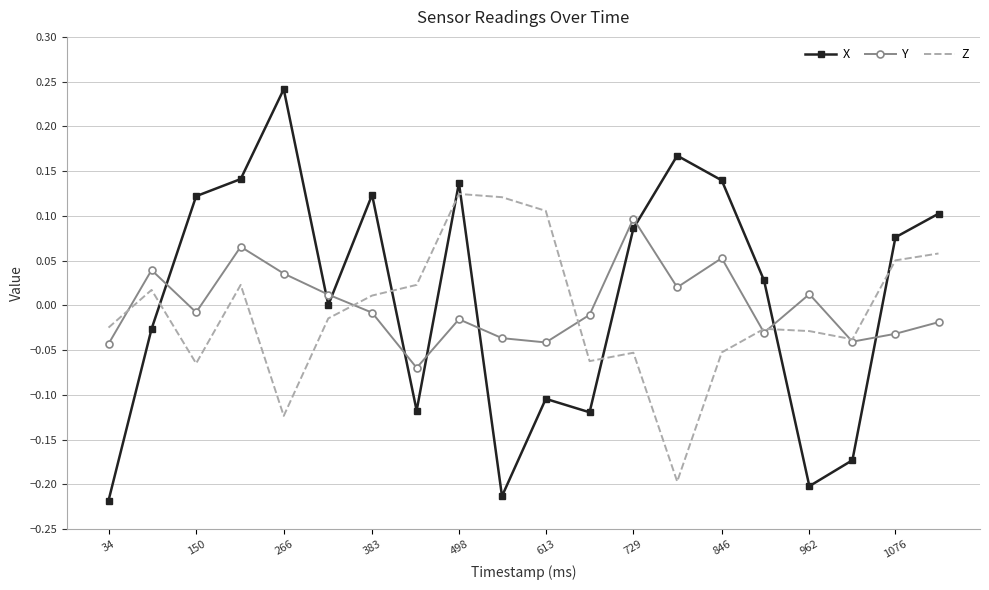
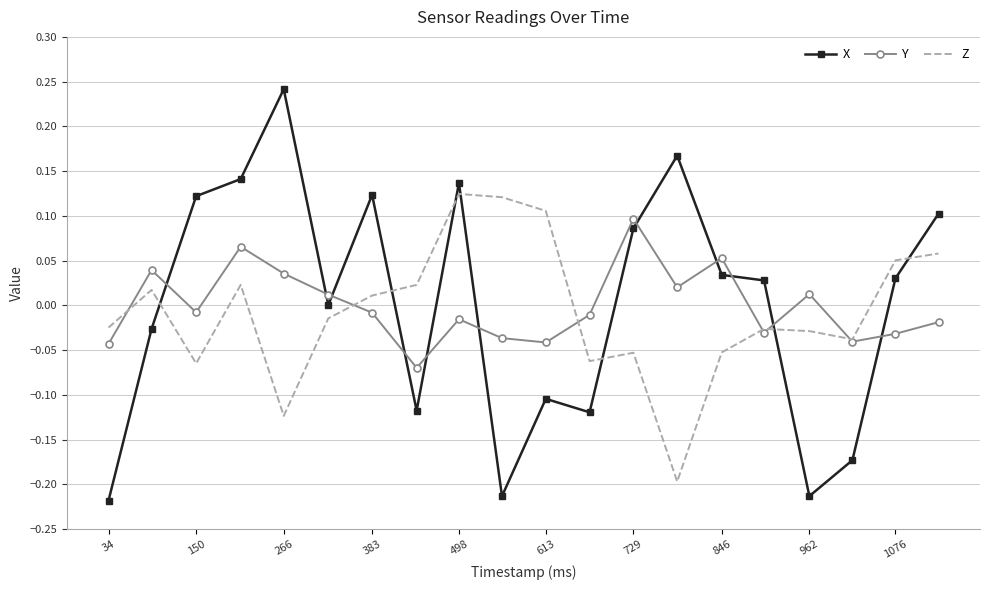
  {
    "X": {
      "34": -0.22,
      "150": 0.12,
      "266": 0.24,
      "383": 0.12,
      "498": 0.14,
      "613": -0.10,
      "729": 0.09,
-     "846": 0.14,
-     "962": -0.20,
-     "1076": 0.08
+     "846": 0.03,
+     "962": -0.21,
+     "1076": 0.03
    }
  }
